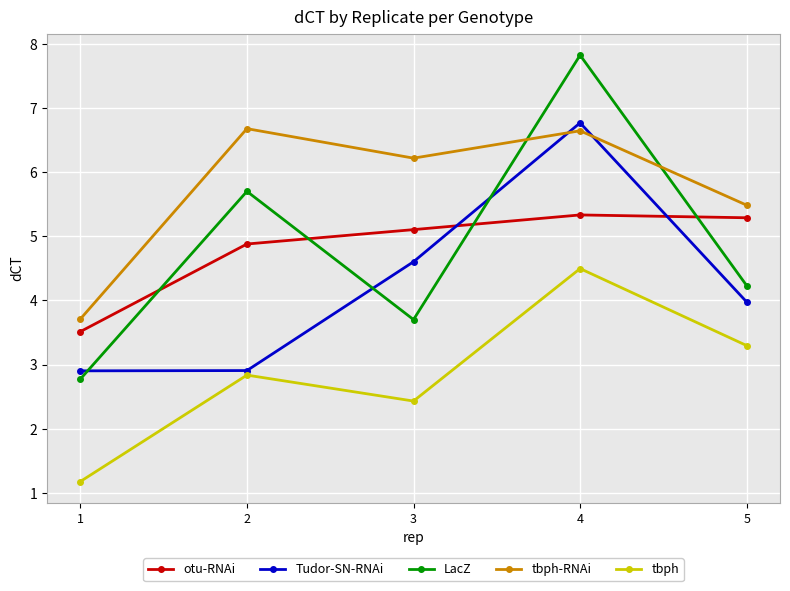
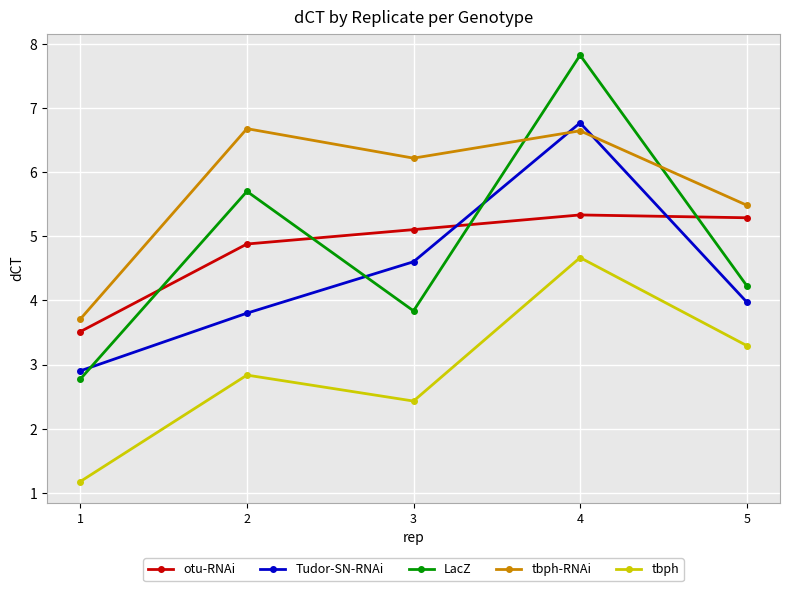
  {
    "otu-RNAi": {
      "1": 3.5,
      "2": 4.9,
      "3": 5.1,
      "4": 5.3,
      "5": 5.3
    },
    "Tudor-SN-RNAi": {
      "1": 2.9,
-     "2": 2.9,
+     "2": 3.8,
      "3": 4.6,
      "4": 6.8,
      "5": 4.0
    },
    "LacZ": {
      "1": 2.8,
      "2": 5.7,
-     "3": 3.7,
+     "3": 3.8,
      "4": 7.8,
      "5": 4.2
    },
    "tbph-RNAi": {
      "1": 3.7,
      "2": 6.7,
      "3": 6.2,
      "4": 6.6,
      "5": 5.5
    },
    "tbph": {
      "1": 1.2,
      "2": 2.8,
      "3": 2.4,
-     "4": 4.5,
+     "4": 4.7,
      "5": 3.3
    }
  }
